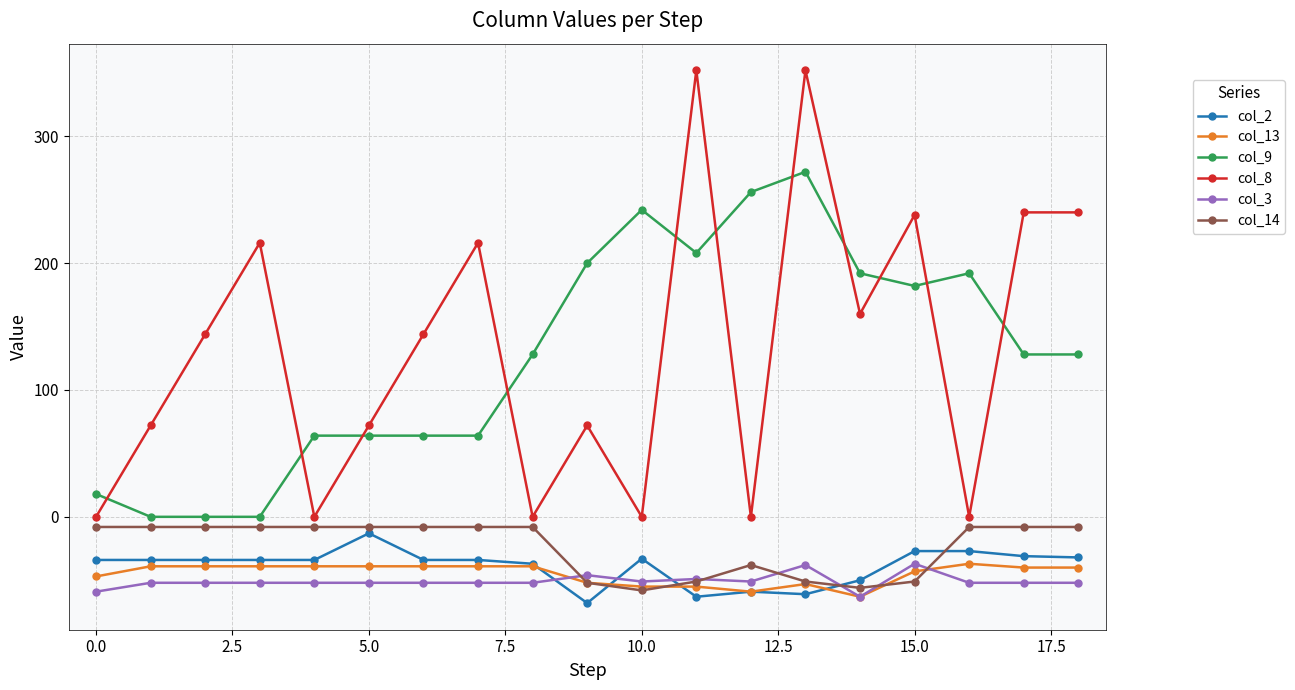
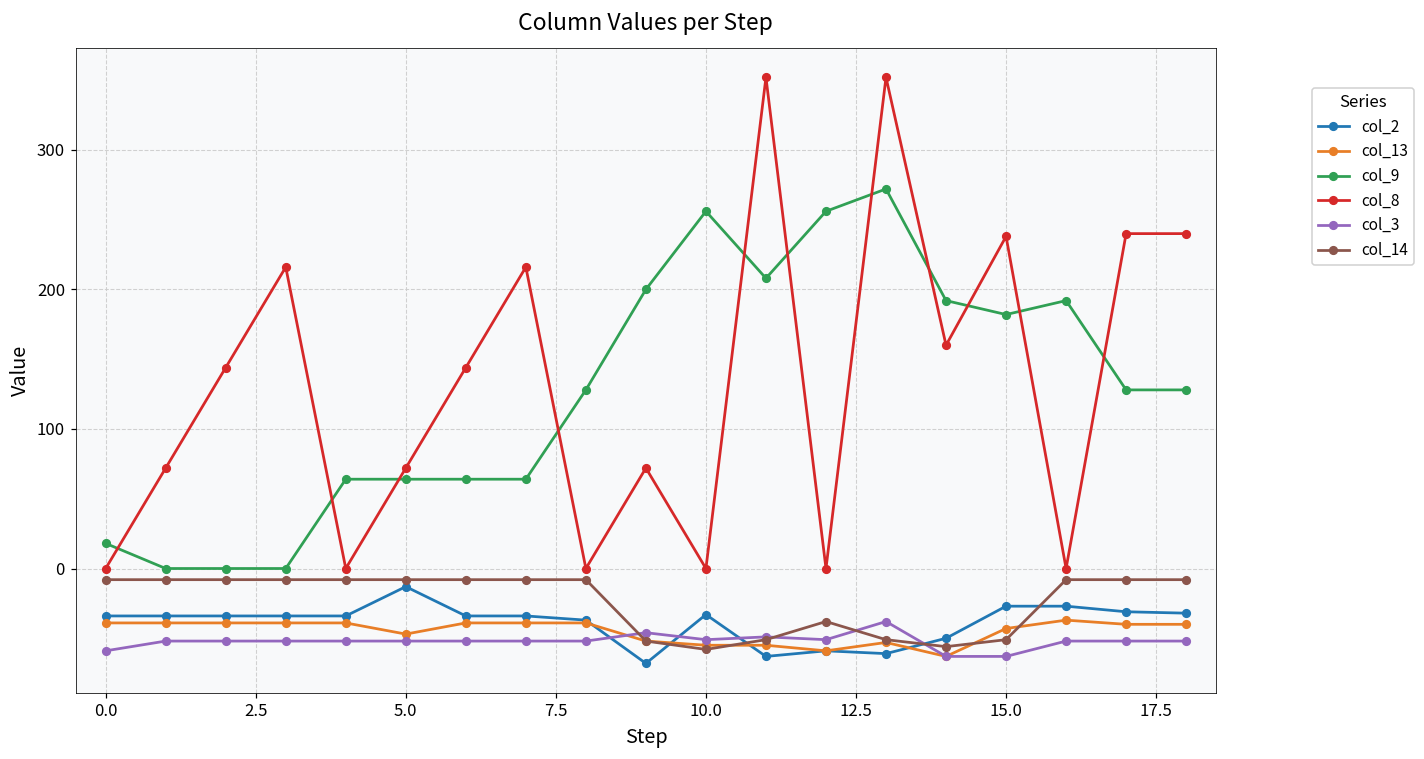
  {
    "col_2": {
      "0.0": -34,
      "5.0": -13,
      "10.0": -33,
      "15.0": -27
    },
    "col_13": {
-     "0.0": -47,
-     "5.0": -39,
+     "0.0": -39,
+     "5.0": -47,
      "10.0": -55,
      "15.0": -43
    },
    "col_9": {
      "0.0": 18,
      "5.0": 64,
-     "10.0": 242,
+     "10.0": 256,
      "15.0": 182
    },
    "col_8": {
      "0.0": 0,
      "5.0": 72,
      "10.0": 0,
      "15.0": 238
    },
    "col_3": {
      "0.0": -59,
      "5.0": -52,
      "10.0": -51,
-     "15.0": -37
+     "15.0": -63
    },
    "col_14": {
      "0.0": -8,
      "5.0": -8,
      "10.0": -58,
      "15.0": -51
    }
  }
